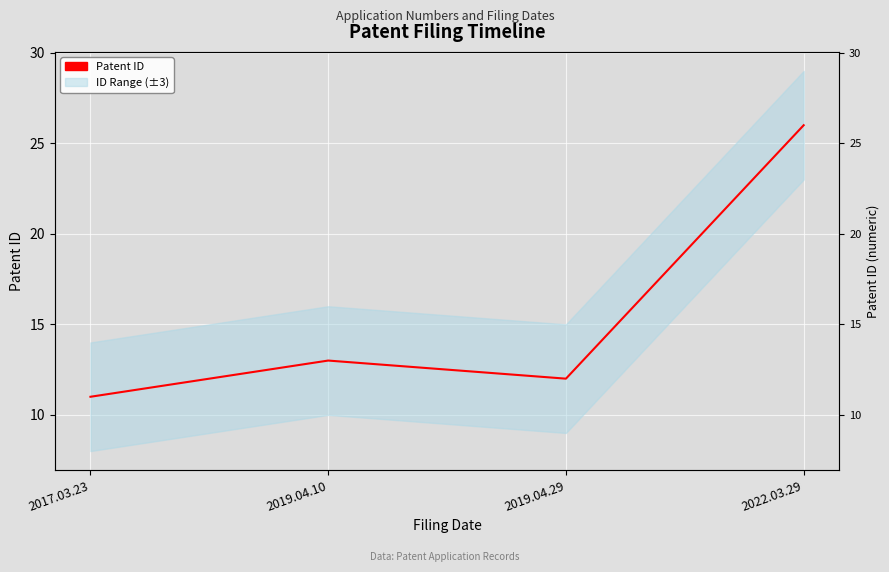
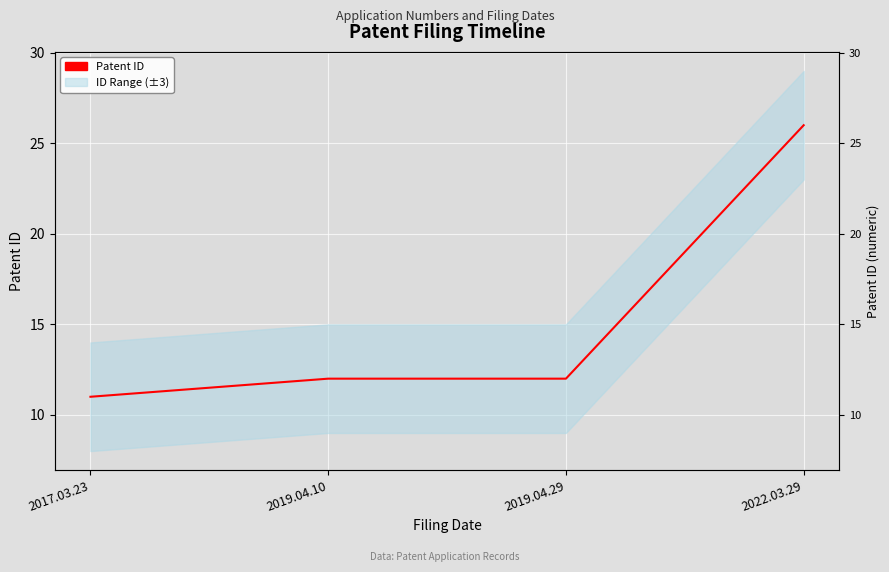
  {
    "Patent ID": {
      "2017.03.23": 11,
-     "2019.04.10": 13,
+     "2019.04.10": 12,
      "2019.04.29": 12,
      "2022.03.29": 26
    }
  }
